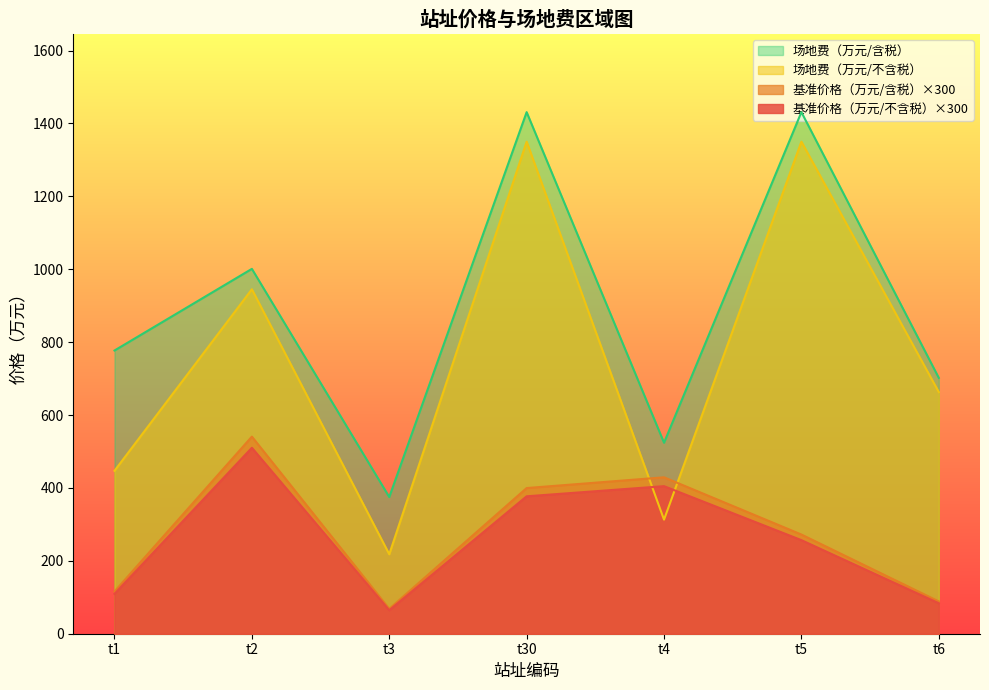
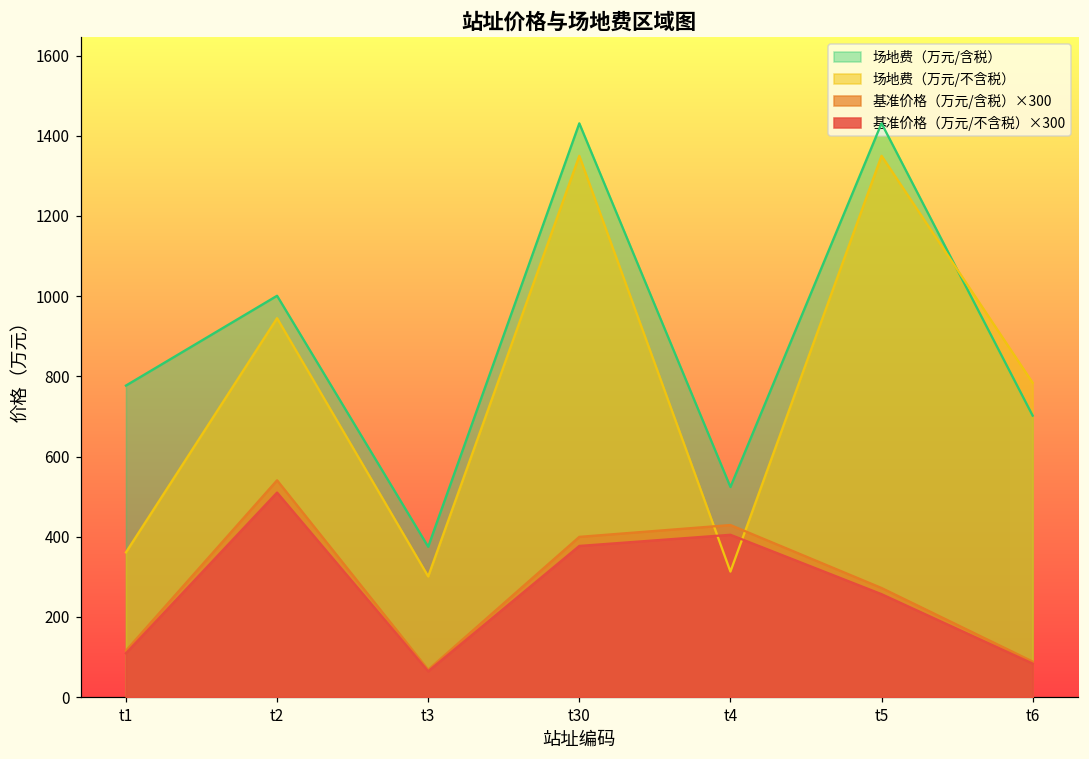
  {
    "场地费（万元/含税）": {
      "t1": 780,
      "t2": 1000,
      "t3": 380,
      "t30": 1430,
      "t4": 520,
      "t6": 700
    },
    "场地费（万元/不含税）": {
-     "t1": 450,
+     "t1": 360,
      "t2": 950,
-     "t3": 220,
+     "t3": 300,
      "t30": 1350,
      "t4": 310,
      "t5": 1350,
-     "t6": 660
+     "t6": 780
    }
  }
